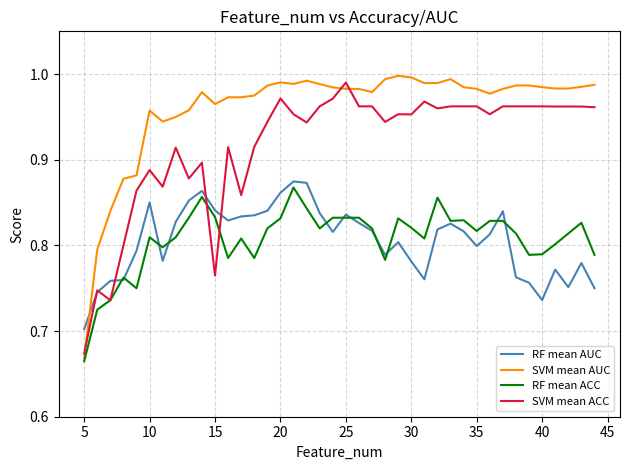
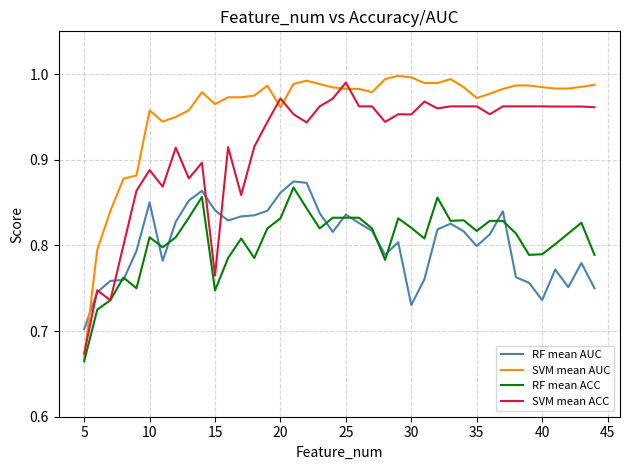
  {
    "RF mean AUC": {
      "5": 0.70,
      "10": 0.85,
      "15": 0.84,
      "20": 0.86,
      "25": 0.84,
-     "30": 0.78,
+     "30": 0.73,
      "35": 0.80,
      "40": 0.74
    },
    "SVM mean AUC": {
      "5": 0.67,
      "10": 0.96,
      "15": 0.97,
-     "20": 0.99,
+     "20": 0.96,
      "25": 0.98,
      "30": 1.00,
-     "35": 0.98,
+     "35": 0.97,
      "40": 0.98
    },
    "RF mean ACC": {
      "5": 0.66,
      "10": 0.81,
-     "15": 0.83,
+     "15": 0.75,
      "20": 0.83,
      "25": 0.83,
      "30": 0.82,
      "35": 0.82,
      "40": 0.79
    },
    "SVM mean ACC": {
      "5": 0.67,
      "10": 0.89,
      "15": 0.76,
      "20": 0.97,
      "25": 0.99,
      "30": 0.95,
      "35": 0.96,
      "40": 0.96
    }
  }
